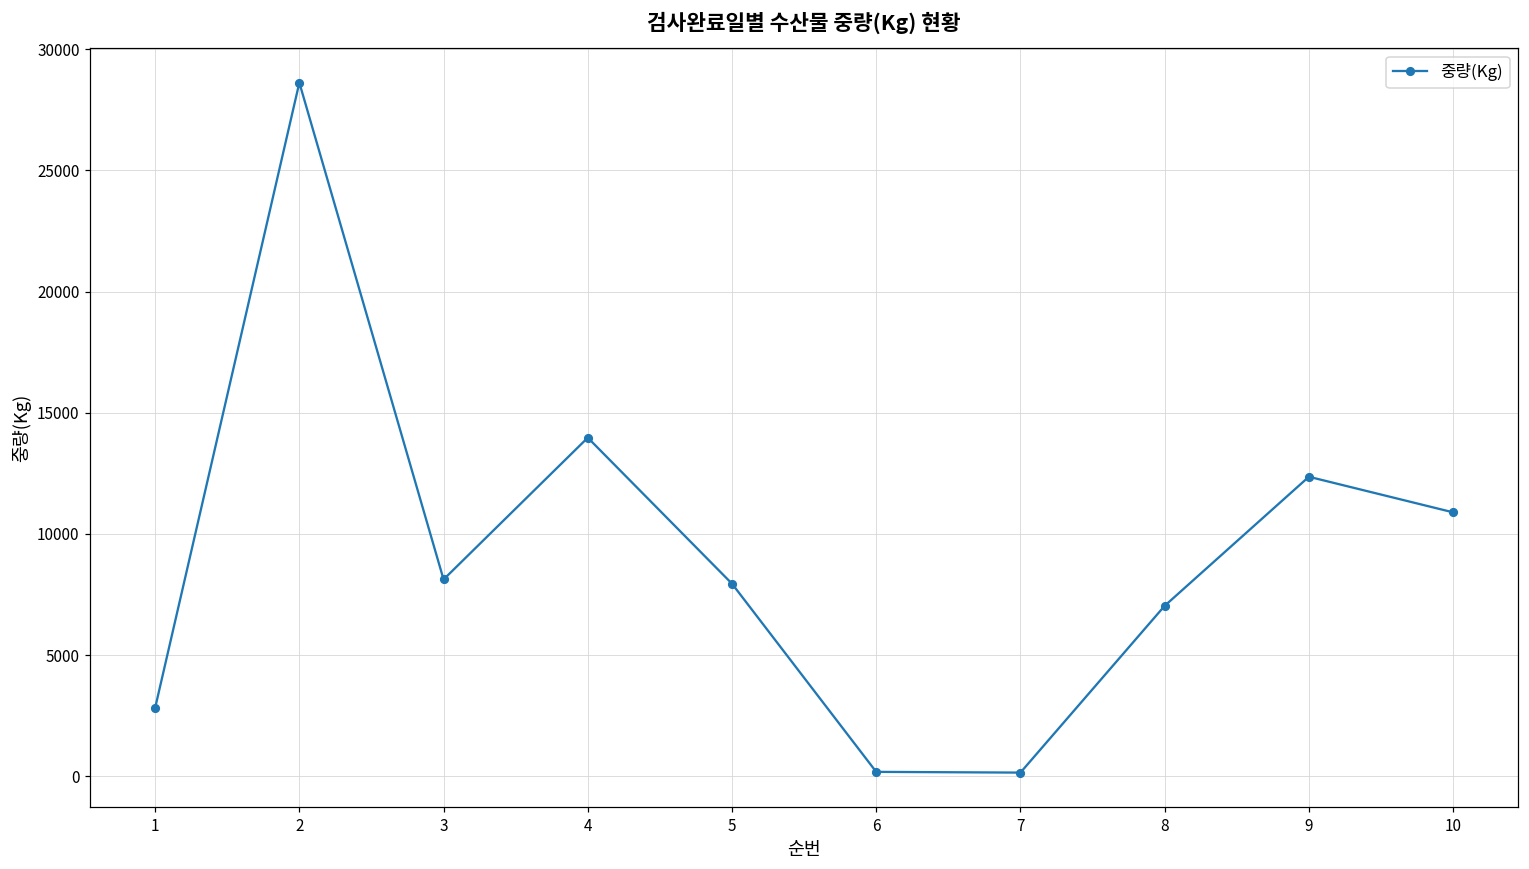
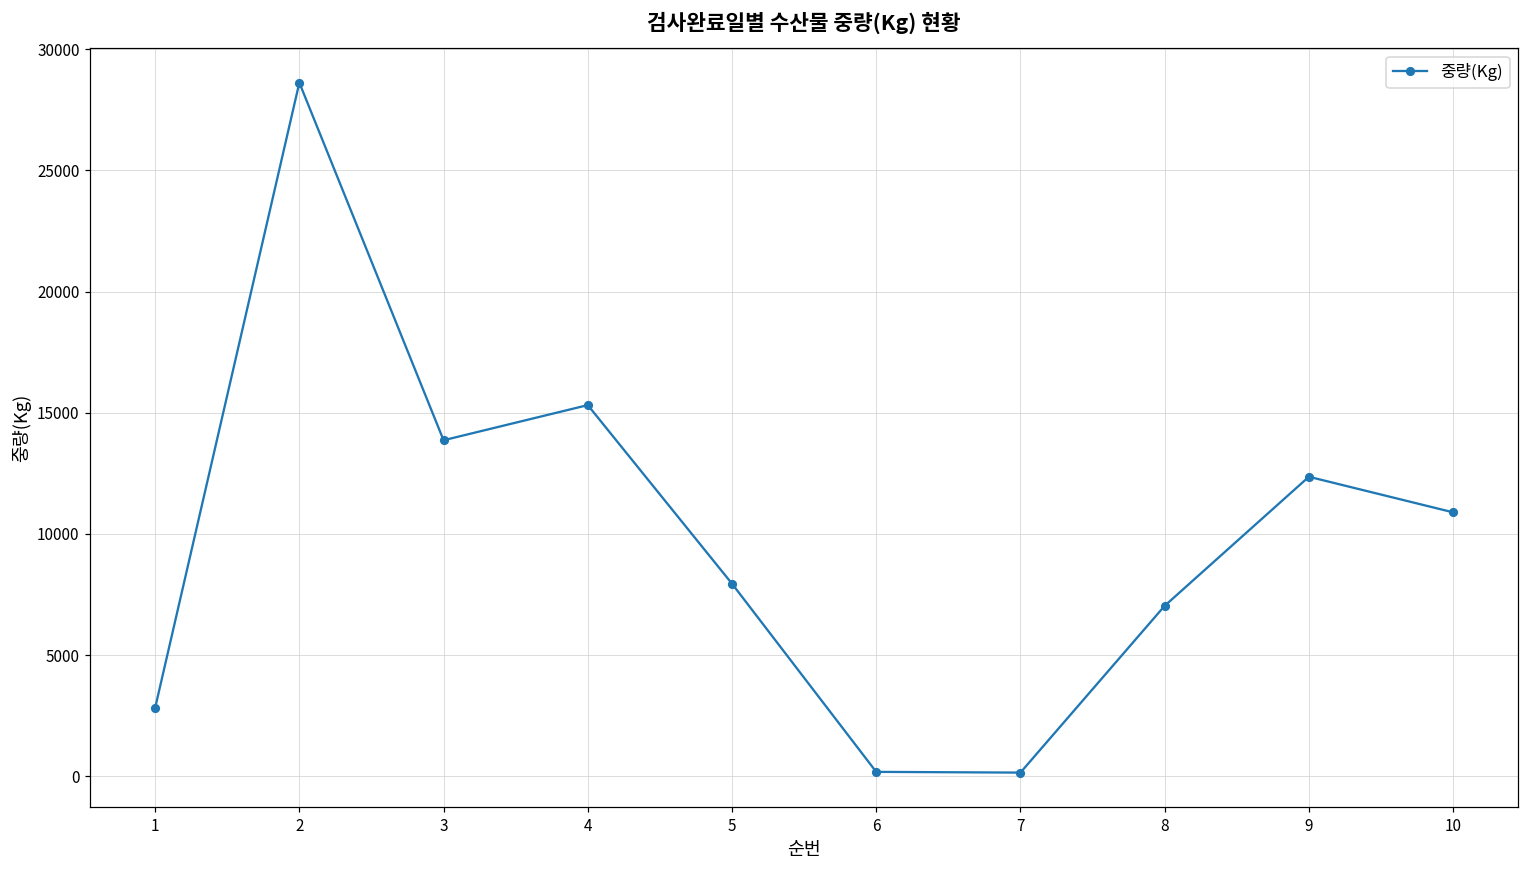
  {
    "1": 2800,
    "2": 28600,
-   "3": 8100,
-   "4": 14000,
+   "3": 13900,
+   "4": 15300,
    "5": 7900,
    "6": 200,
    "7": 200,
    "8": 7000,
    "9": 12400,
    "10": 10900
  }
